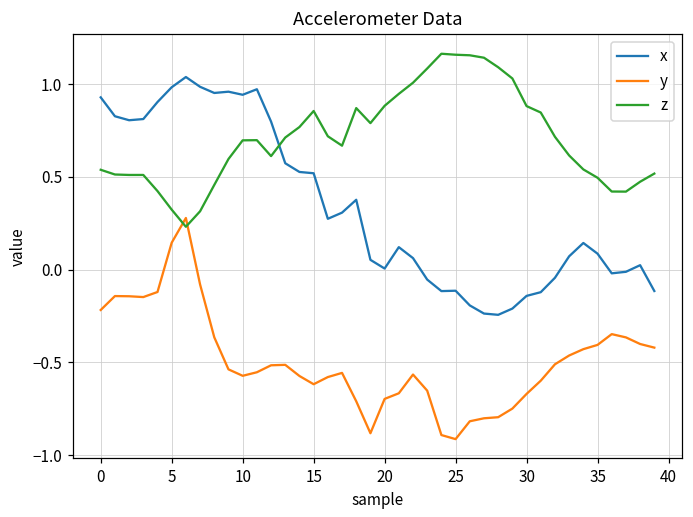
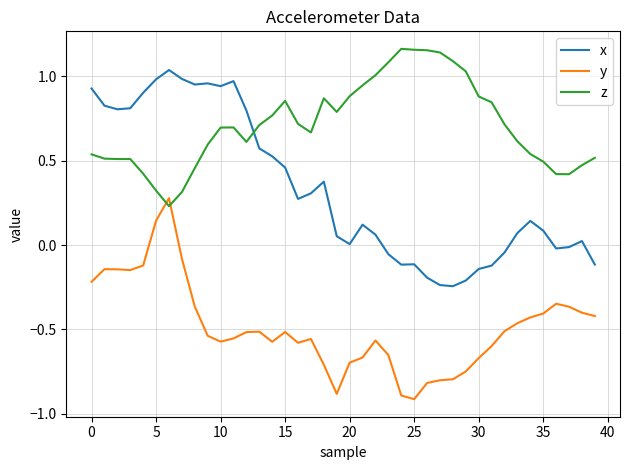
  {
    "x": {
      "0": 0.93,
      "5": 0.98,
      "10": 0.94,
-     "15": 0.52,
+     "15": 0.46,
      "20": 0.01,
      "25": -0.11,
      "30": -0.14,
      "35": 0.09
    },
    "y": {
      "0": -0.22,
      "5": 0.15,
      "10": -0.57,
-     "15": -0.62,
+     "15": -0.52,
      "20": -0.70,
      "25": -0.91,
      "30": -0.67,
      "35": -0.41
    },
    "z": {
      "0": 0.54,
      "5": 0.32,
      "10": 0.70,
      "15": 0.85,
      "20": 0.88,
      "25": 1.16,
      "30": 0.88,
      "35": 0.50
    }
  }
